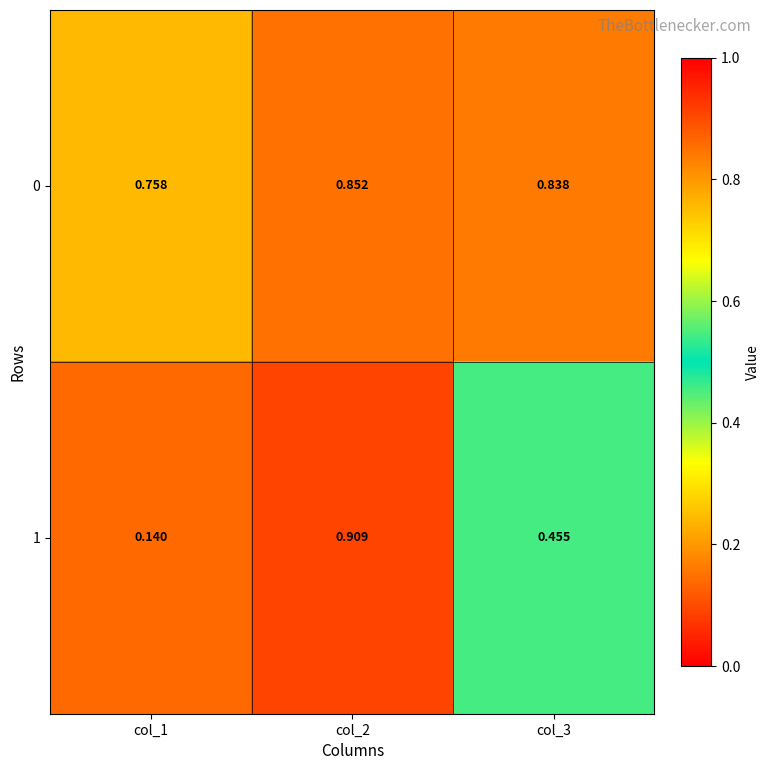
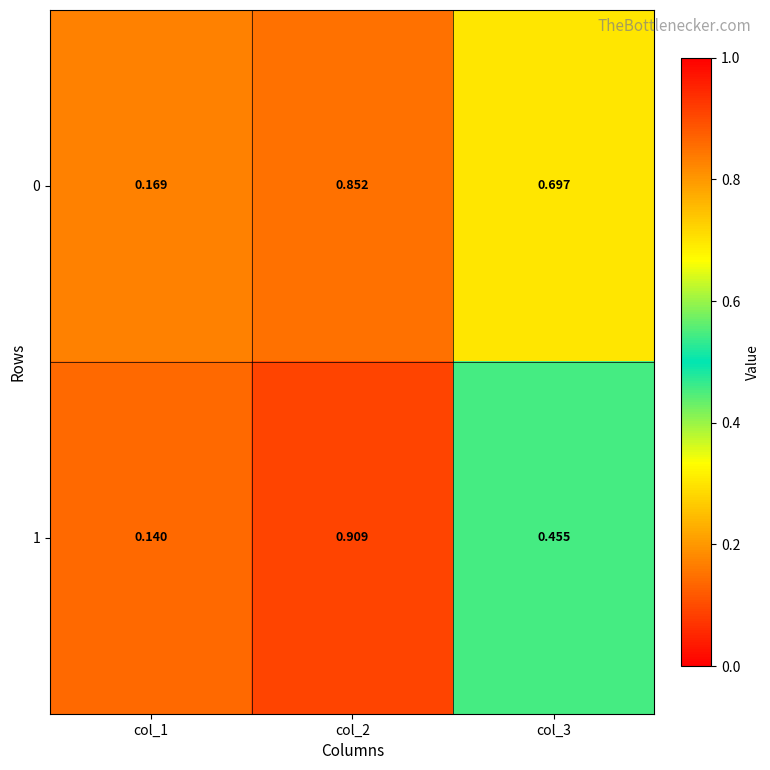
  {
    "0": {
-     "col_1": 0.758,
+     "col_1": 0.169,
      "col_2": 0.852,
-     "col_3": 0.838
+     "col_3": 0.697
    },
    "1": {
      "col_1": 0.140,
      "col_2": 0.909,
      "col_3": 0.455
    }
  }
